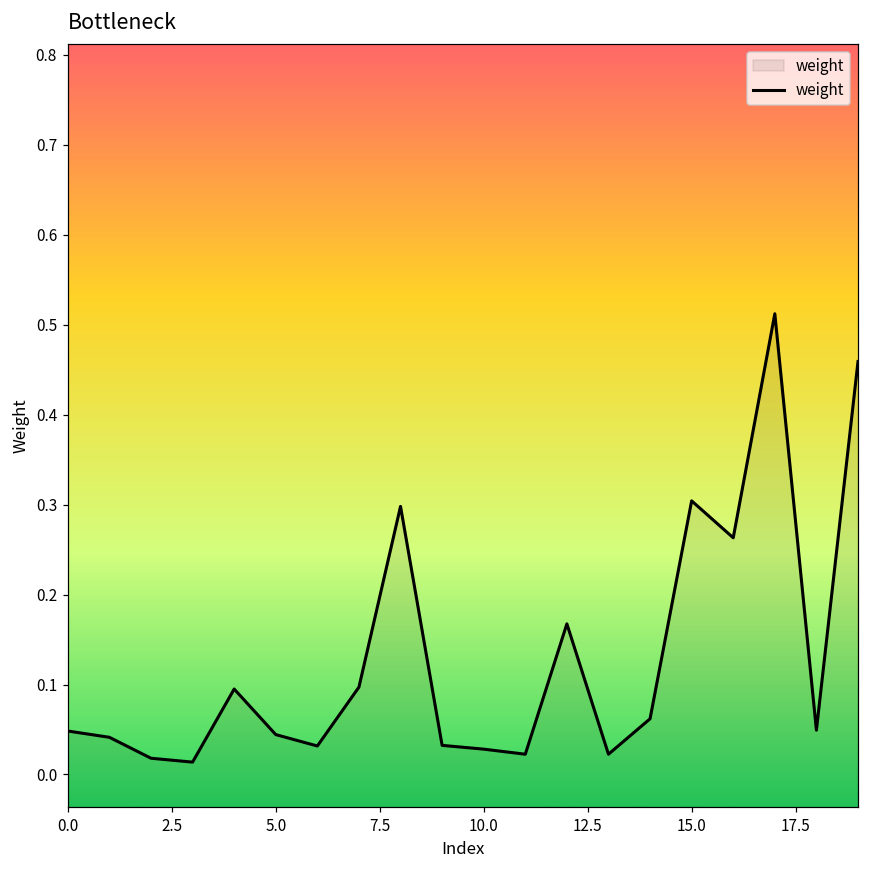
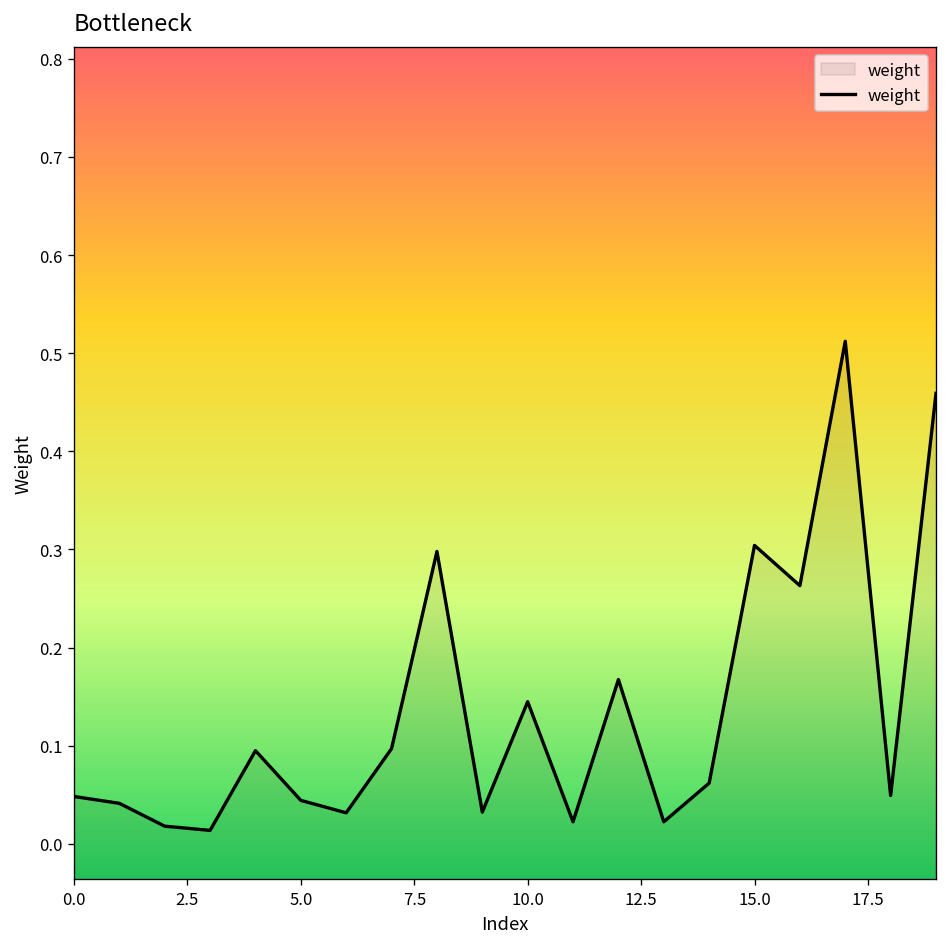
  {
    "0.0": 0.05,
    "5.0": 0.04,
-   "10.0": 0.03,
+   "10.0": 0.14,
    "15.0": 0.30
  }
